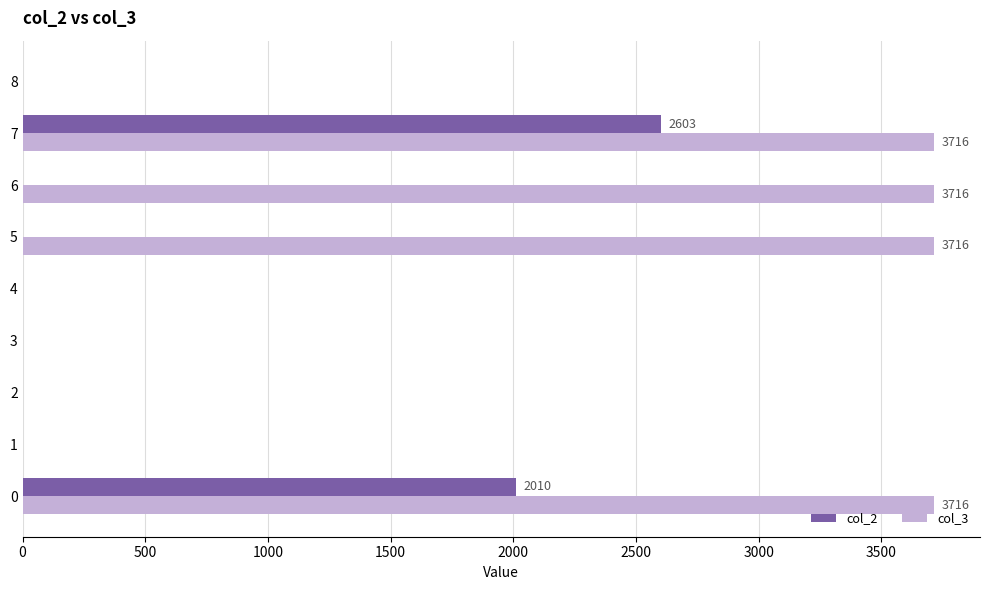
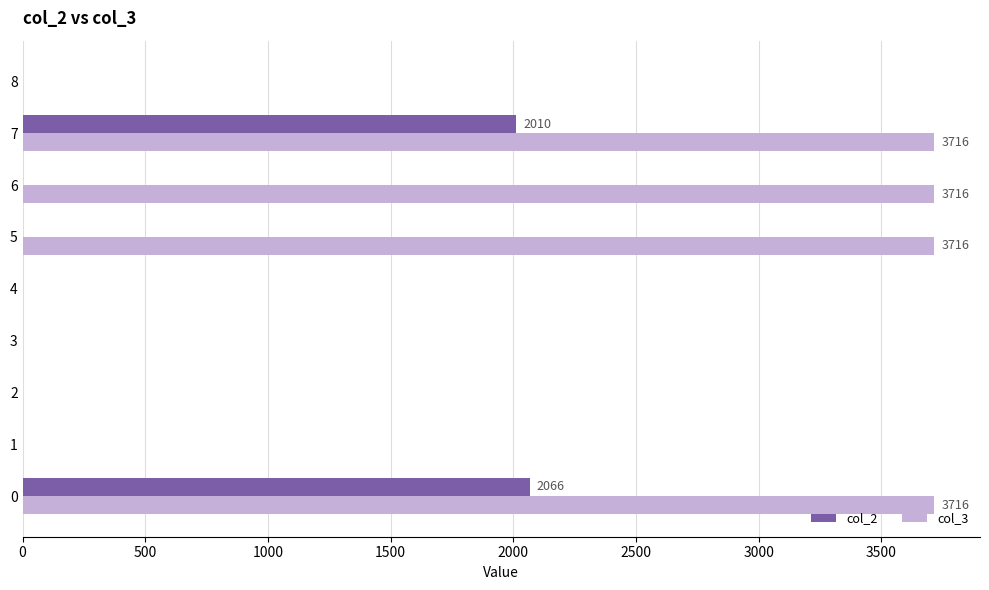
  {
    "col_2": {
-     "7": 2603,
-     "0": 2010
+     "7": 2010,
+     "0": 2066
    },
    "col_3": {
      "7": 3716,
      "6": 3716,
      "5": 3716,
      "0": 3716
    }
  }
